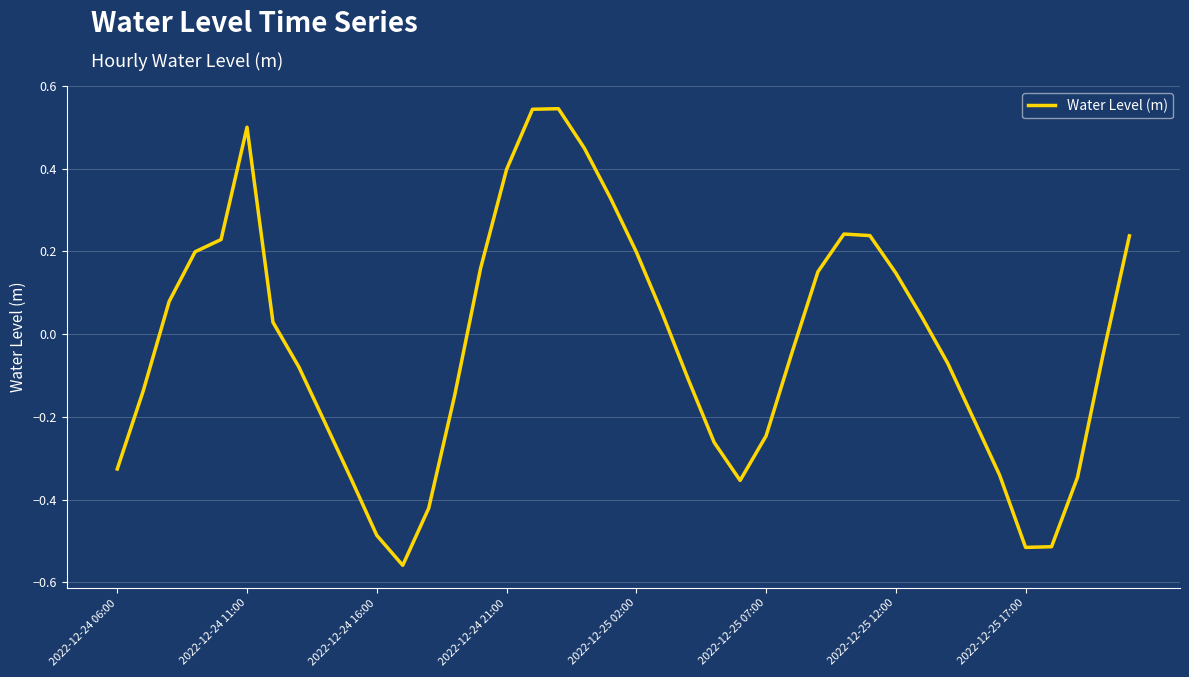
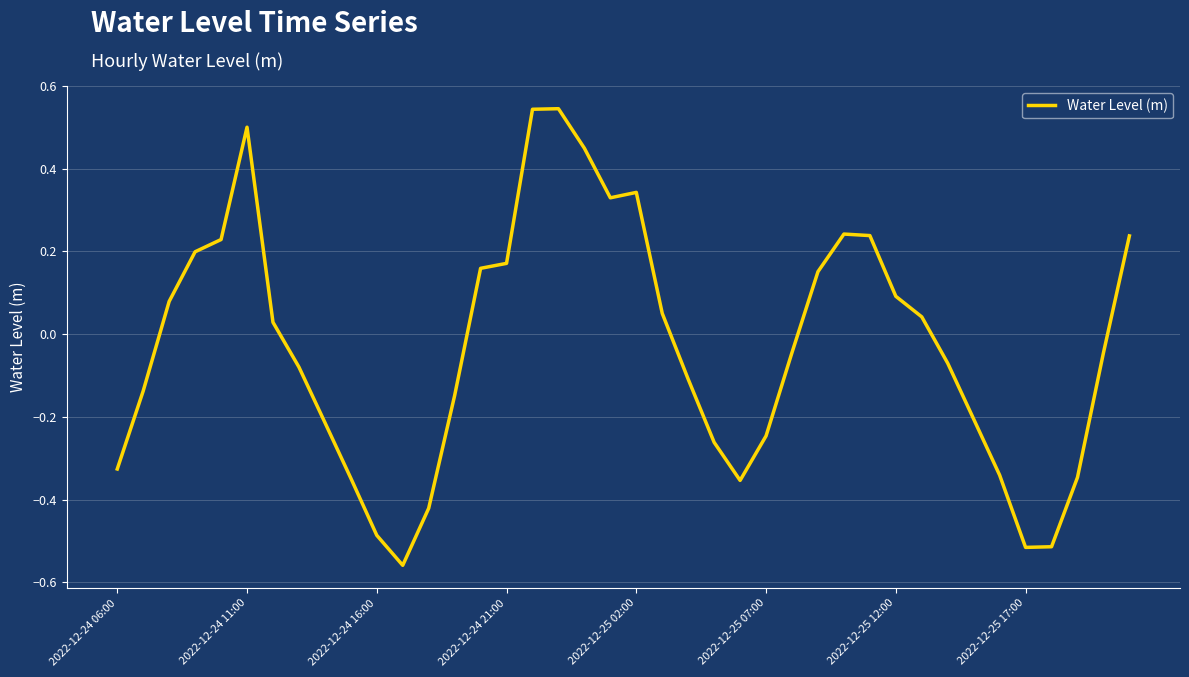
  {
    "2022-12-24 06:00": -0.33,
    "2022-12-24 11:00": 0.50,
    "2022-12-24 16:00": -0.49,
-   "2022-12-24 21:00": 0.40,
-   "2022-12-25 02:00": 0.20,
+   "2022-12-24 21:00": 0.17,
+   "2022-12-25 02:00": 0.34,
    "2022-12-25 07:00": -0.25,
-   "2022-12-25 12:00": 0.15,
+   "2022-12-25 12:00": 0.09,
    "2022-12-25 17:00": -0.52
  }
